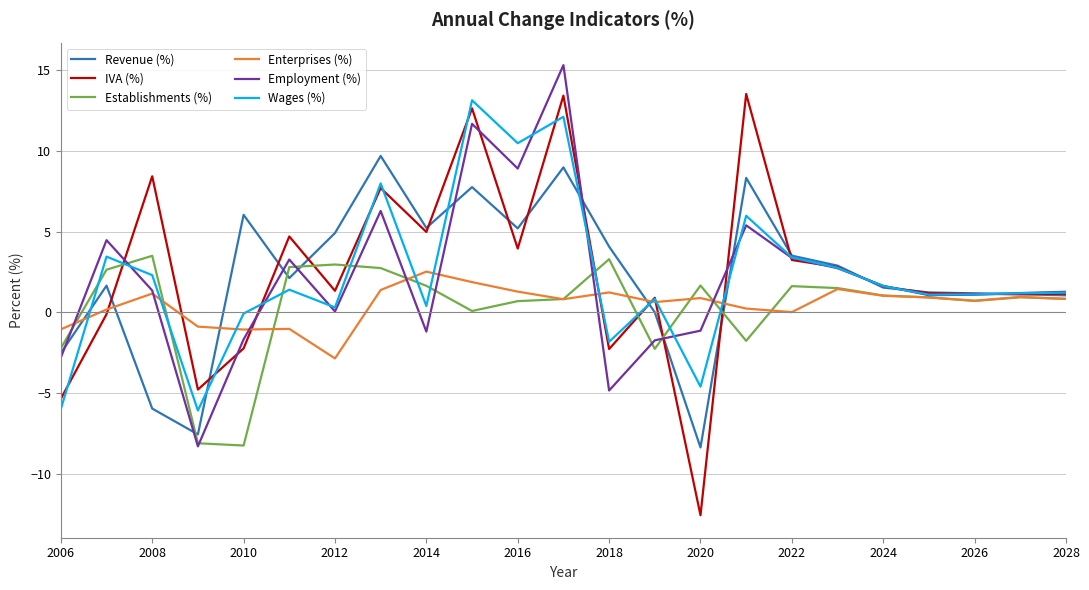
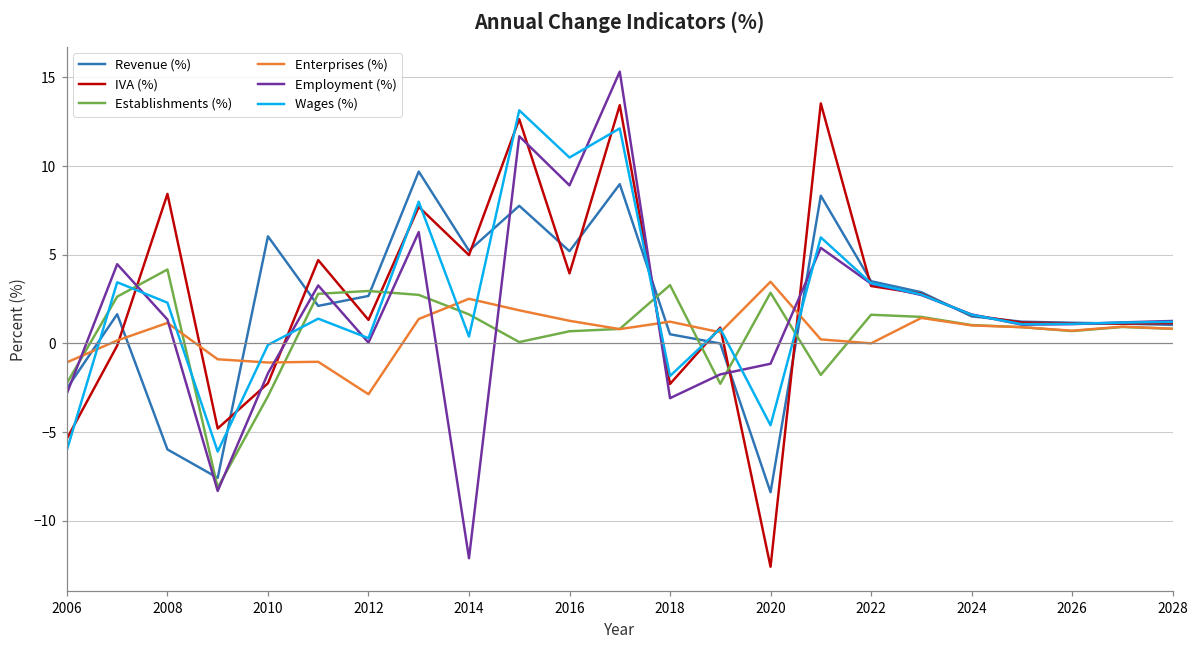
  {
    "Revenue (%)": {
      "2006": -2.5,
      "2008": -6.0,
      "2010": 6.0,
-     "2012": 4.9,
+     "2012": 2.7,
      "2014": 5.2,
      "2016": 5.2,
-     "2018": 4.1,
+     "2018": 0.5,
      "2020": -8.4
    },
    "IVA (%)": {
      "2006": -5.4,
      "2008": 8.4,
      "2010": -2.2,
      "2012": 1.3,
      "2014": 5.0,
      "2016": 4.0,
      "2018": -2.3,
      "2020": -12.6
    },
    "Establishments (%)": {
      "2006": -2.2,
-     "2008": 3.5,
-     "2010": -8.3,
+     "2008": 4.2,
+     "2010": -3.0,
      "2012": 3.0,
      "2014": 1.6,
      "2016": 0.7,
      "2018": 3.3,
-     "2020": 1.7,
+     "2020": 2.9,
      "2022": 1.6
    },
    "Enterprises (%)": {
      "2006": -1.1,
      "2008": 1.2,
      "2010": -1.1,
      "2012": -2.9,
      "2014": 2.5,
      "2016": 1.3,
      "2018": 1.2,
-     "2020": 0.9,
+     "2020": 3.5,
      "2022": 0.0
    },
    "Employment (%)": {
      "2006": -2.8,
      "2008": 1.4,
      "2010": -1.7,
      "2012": 0.1,
-     "2014": -1.2,
+     "2014": -12.1,
      "2016": 8.9,
-     "2018": -4.9,
+     "2018": -3.1,
      "2020": -1.1
    },
    "Wages (%)": {
      "2006": -6.0,
      "2008": 2.3,
      "2010": -0.1,
      "2012": 0.3,
      "2014": 0.4,
      "2016": 10.5,
      "2018": -1.8,
      "2020": -4.6
    }
  }
